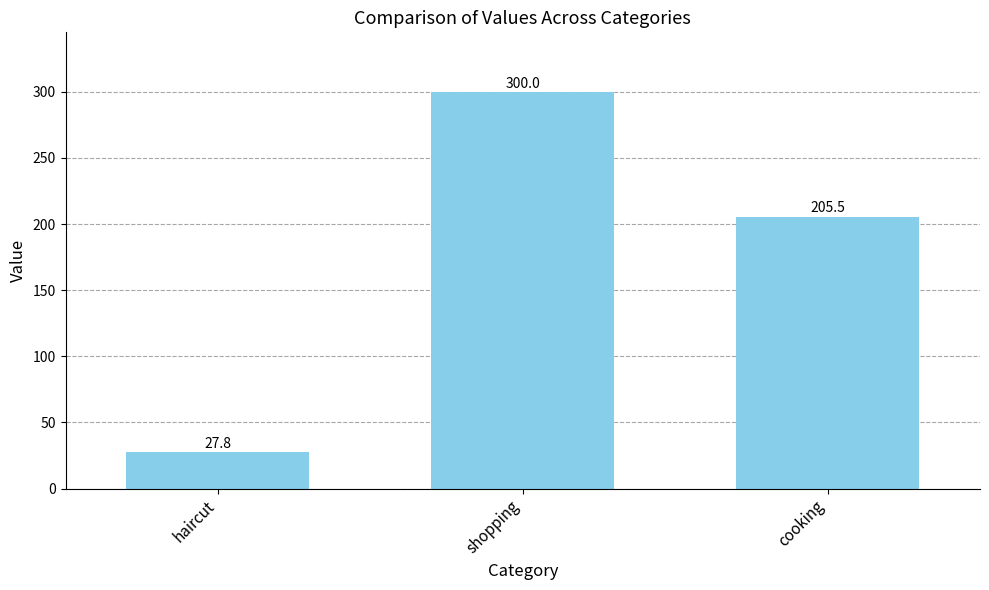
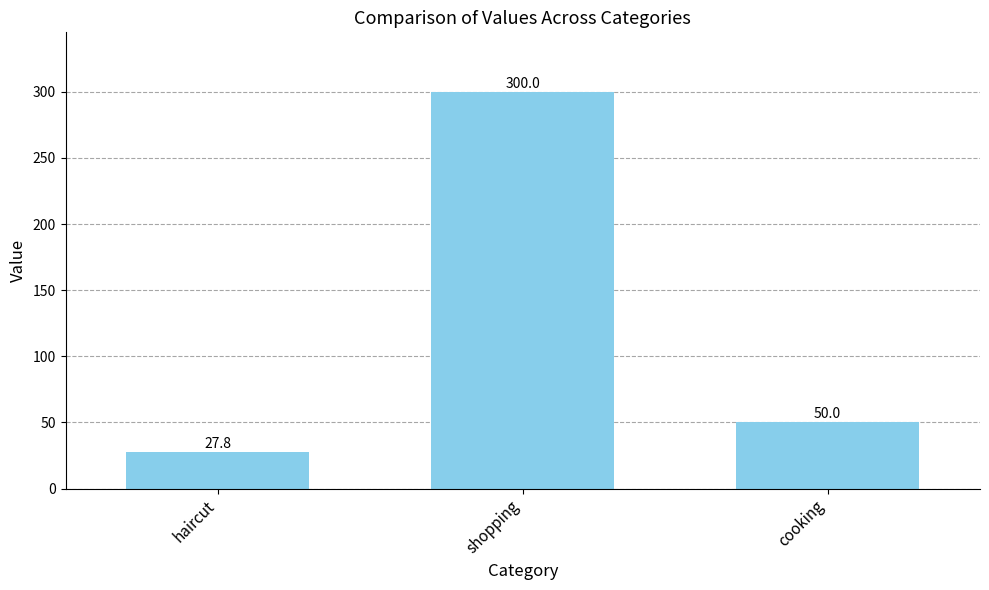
  {
    "haircut": 27.8,
    "shopping": 300.0,
-   "cooking": 205.5
+   "cooking": 50.0
  }
